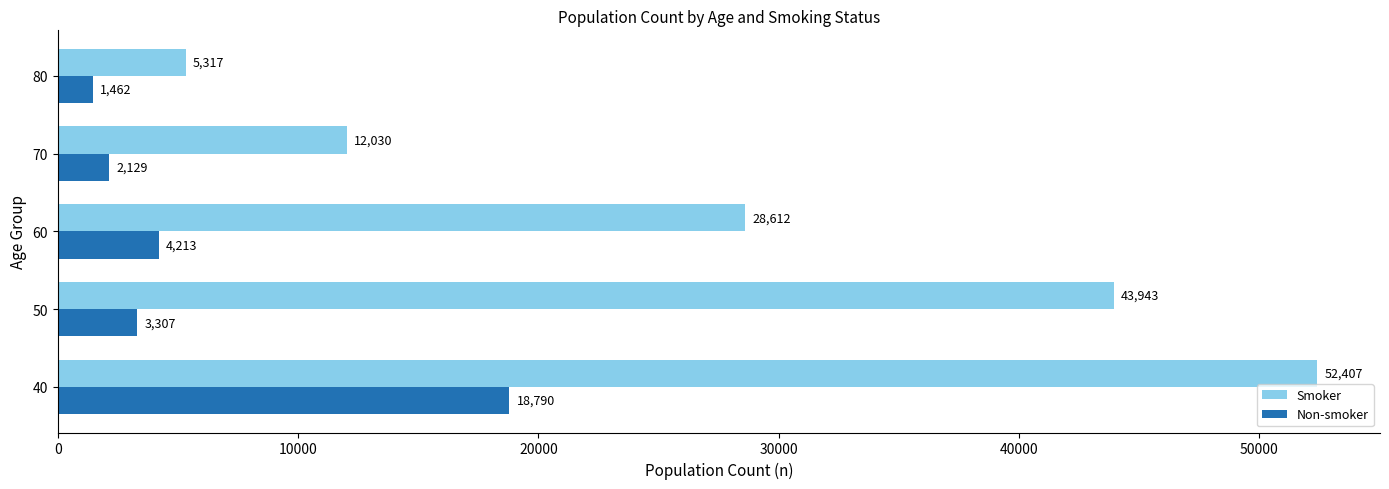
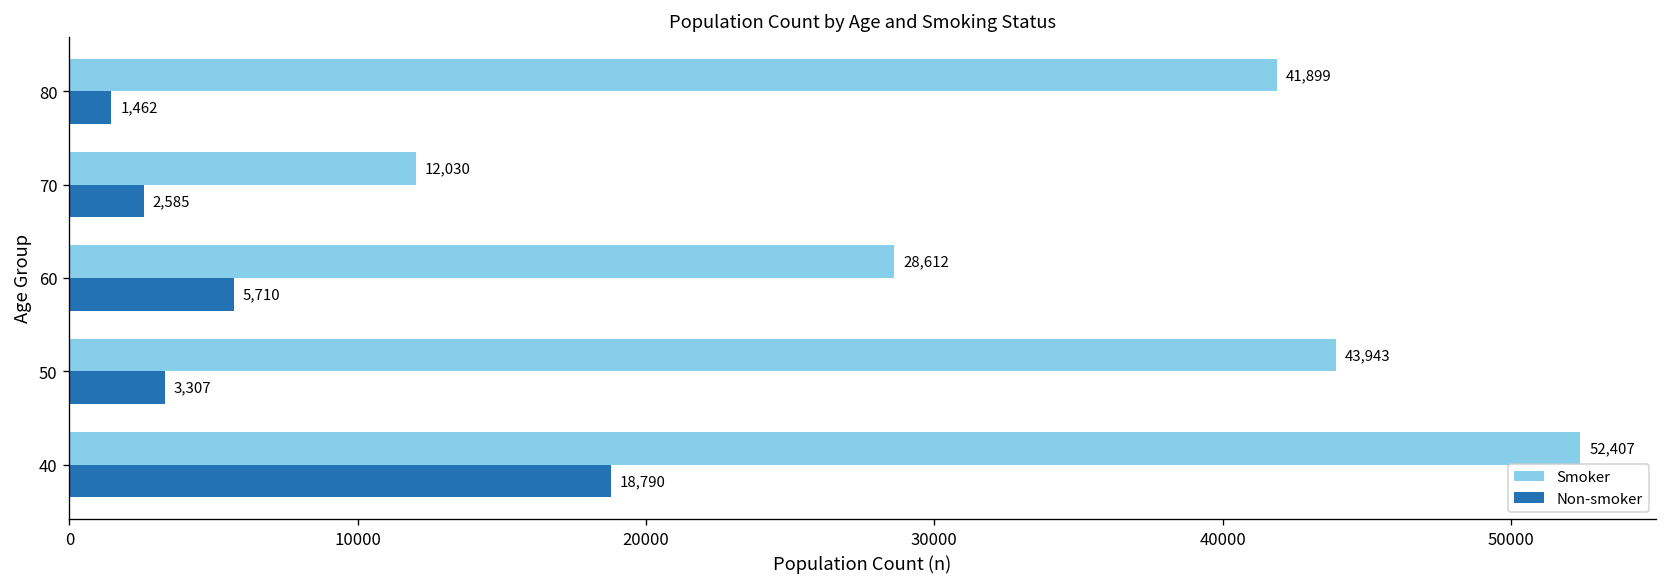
  {
    "Smoker": {
-     "80": "5,317",
+     "80": "41,899",
      "70": "12,030",
      "60": "28,612",
      "50": "43,943",
      "40": "52,407"
    },
    "Non-smoker": {
      "80": "1,462",
-     "70": "2,129",
-     "60": "4,213",
+     "70": "2,585",
+     "60": "5,710",
      "50": "3,307",
      "40": "18,790"
    }
  }
